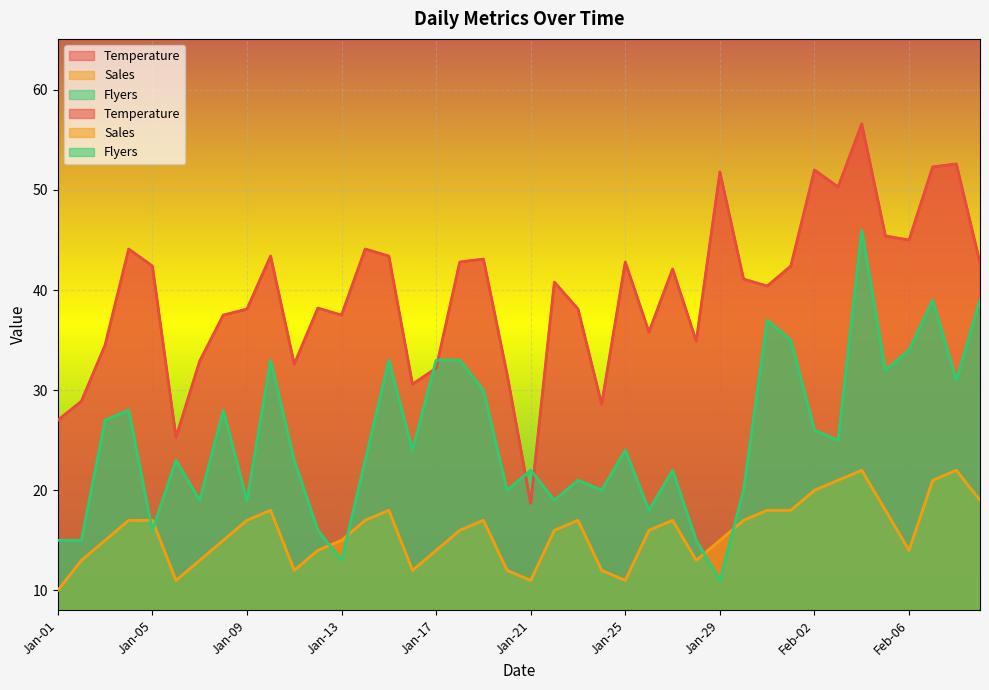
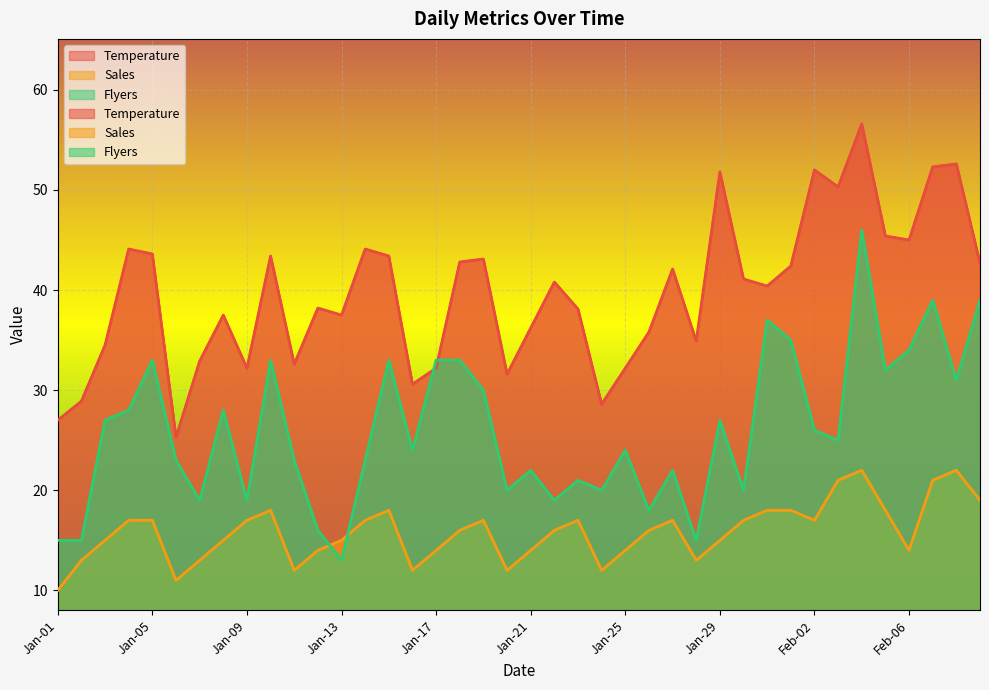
  {
    "Temperature": {
      "Jan-01": 27.0,
-     "Jan-05": 42.4,
-     "Jan-09": 38.1,
+     "Jan-05": 43.6,
+     "Jan-09": 32.2,
      "Jan-13": 37.5,
      "Jan-17": 32.2,
-     "Jan-21": 18.7,
-     "Jan-25": 42.8,
+     "Jan-21": 36.2,
+     "Jan-25": 32.2,
      "Jan-29": 51.8,
      "Feb-02": 52.0,
      "Feb-06": 45.0
    },
    "Sales": {
      "Jan-01": 10,
      "Jan-05": 17,
      "Jan-09": 17,
      "Jan-13": 15,
      "Jan-17": 14,
-     "Jan-21": 11,
-     "Jan-25": 11,
+     "Jan-21": 14,
+     "Jan-25": 14,
      "Jan-29": 15,
-     "Feb-02": 20,
+     "Feb-02": 17,
      "Feb-06": 14
    },
    "Flyers": {
      "Jan-01": 15,
-     "Jan-05": 16,
+     "Jan-05": 33,
      "Jan-09": 19,
      "Jan-13": 13,
      "Jan-17": 33,
      "Jan-21": 22,
      "Jan-25": 24,
-     "Jan-29": 11,
+     "Jan-29": 27,
      "Feb-02": 26,
      "Feb-06": 34
    }
  }
